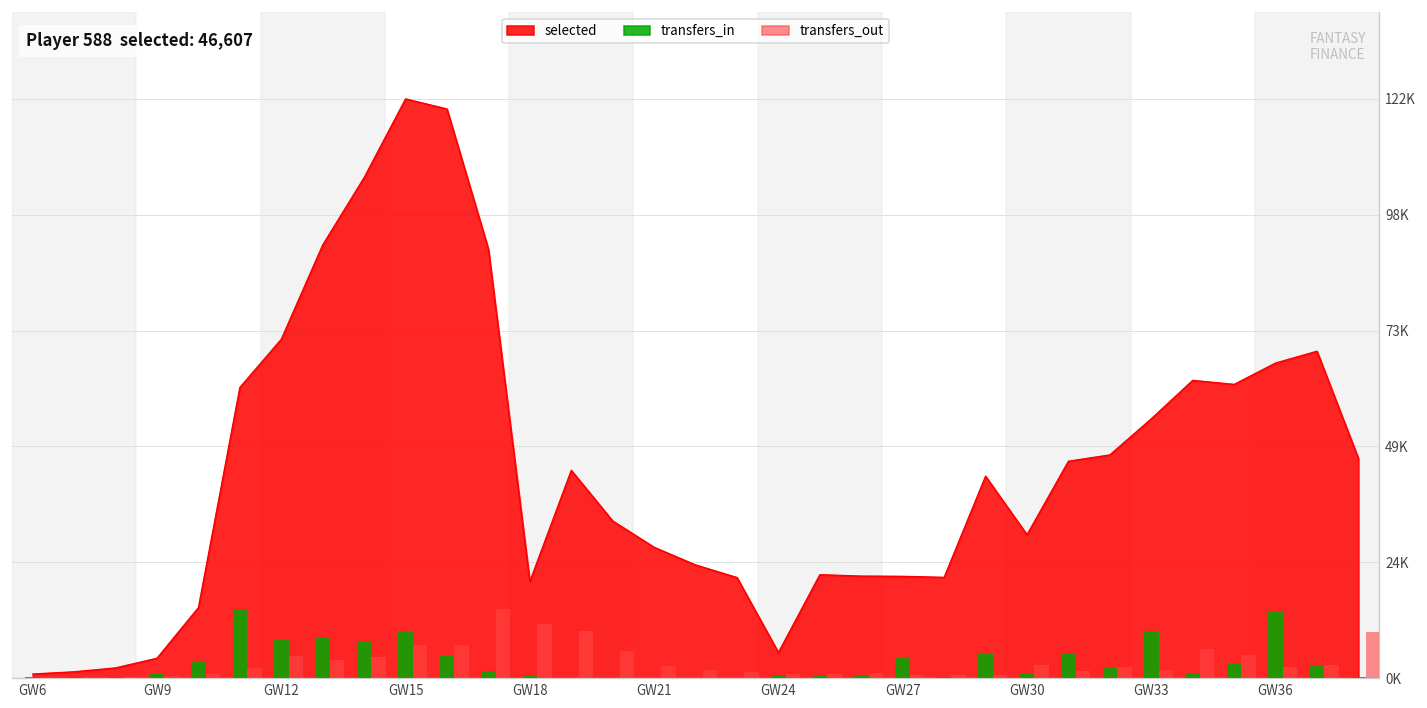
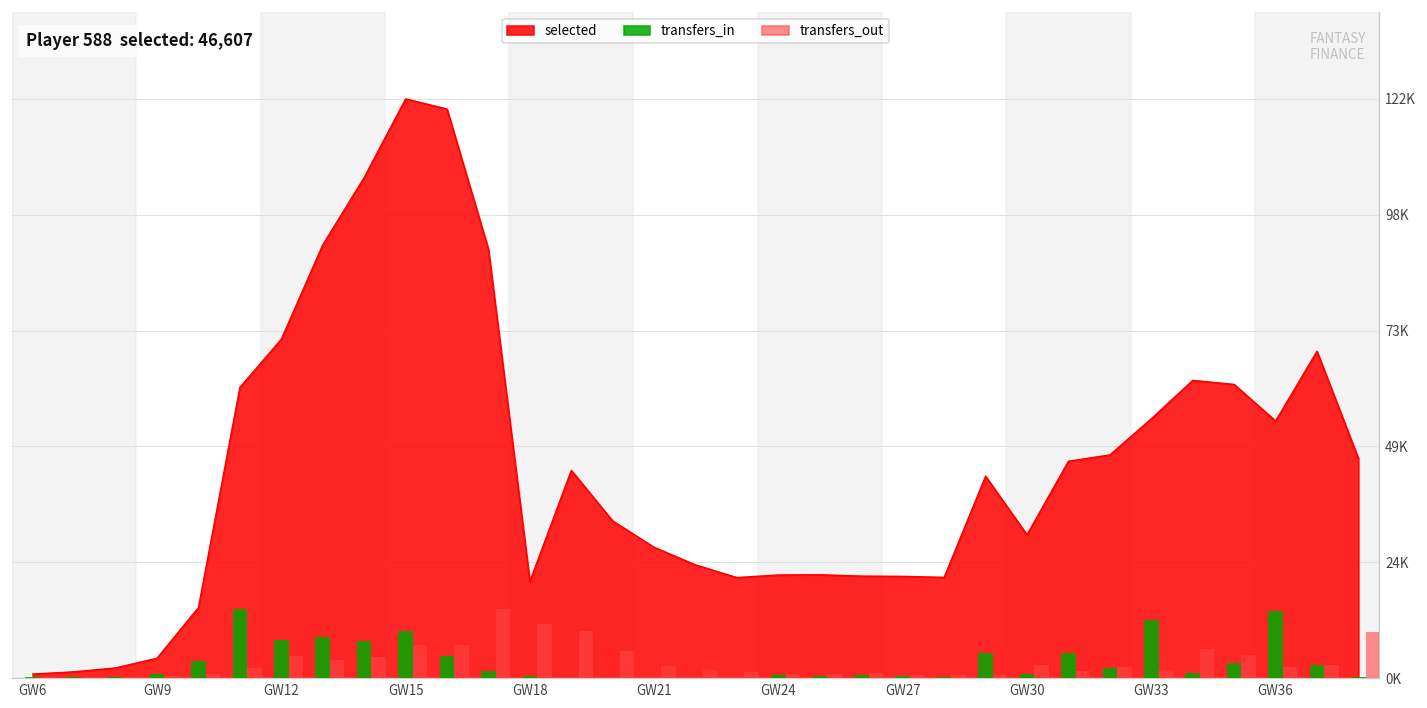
  {
    "selected": {
      "GW6": 1000,
      "GW9": 4000,
      "GW12": 72000,
      "GW15": 123000,
      "GW18": 21000,
      "GW21": 28000,
-     "GW24": 5000,
+     "GW24": 22000,
      "GW27": 22000,
      "GW30": 30000,
      "GW33": 55000,
-     "GW36": 67000
+     "GW36": 55000
    },
    "transfers_in": {
      "GW9": 1000,
      "GW12": 8000,
      "GW15": 10000,
      "GW24": 1000,
-     "GW27": 4000,
+     "GW27": 0,
      "GW30": 1000,
-     "GW33": 10000,
+     "GW33": 12000,
      "GW36": 14000
    }
  }
